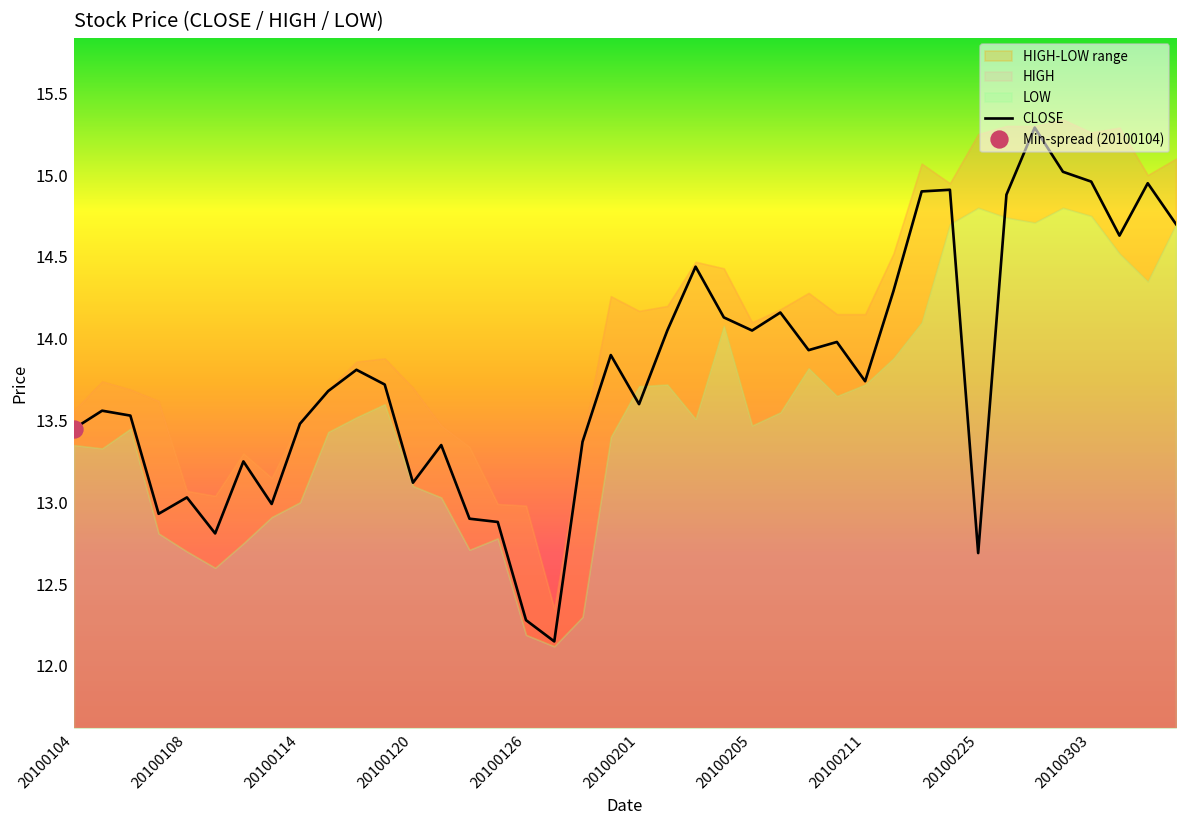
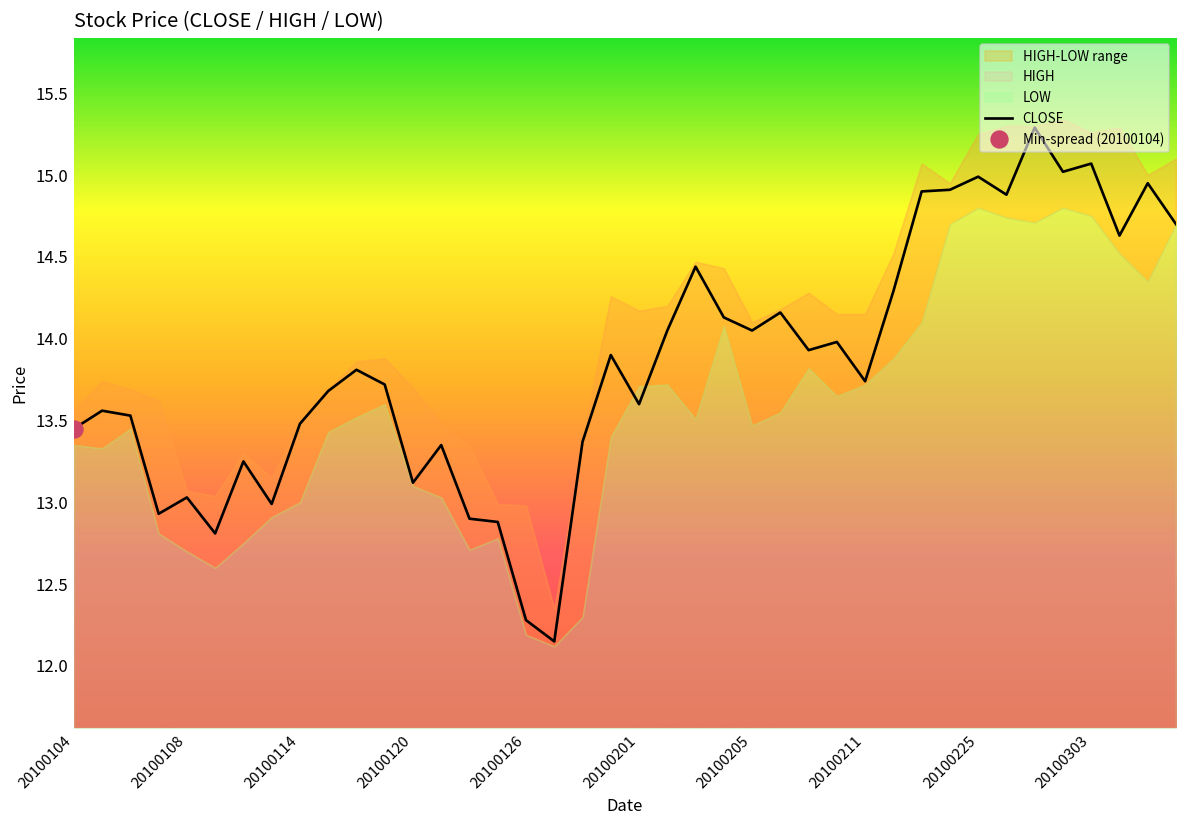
  {
    "CLOSE": {
      "20100108": 13.03,
      "20100114": 13.48,
      "20100120": 13.12,
      "20100126": 12.28,
      "20100201": 13.60,
      "20100205": 14.05,
      "20100211": 13.74,
-     "20100225": 12.69,
-     "20100303": 14.96
+     "20100225": 14.99,
+     "20100303": 15.07
    }
  }
